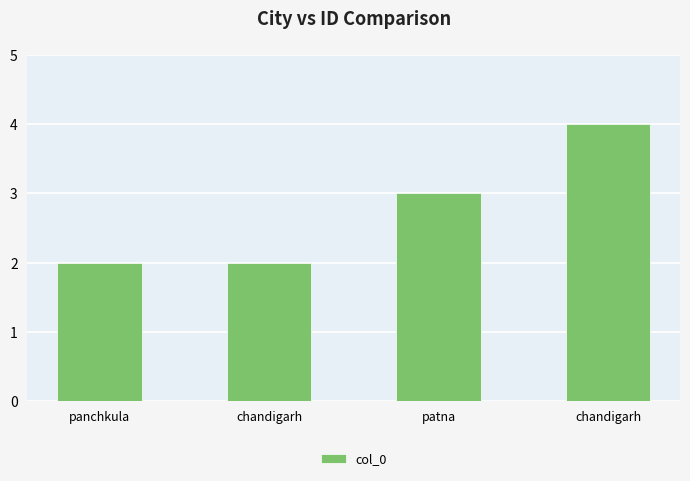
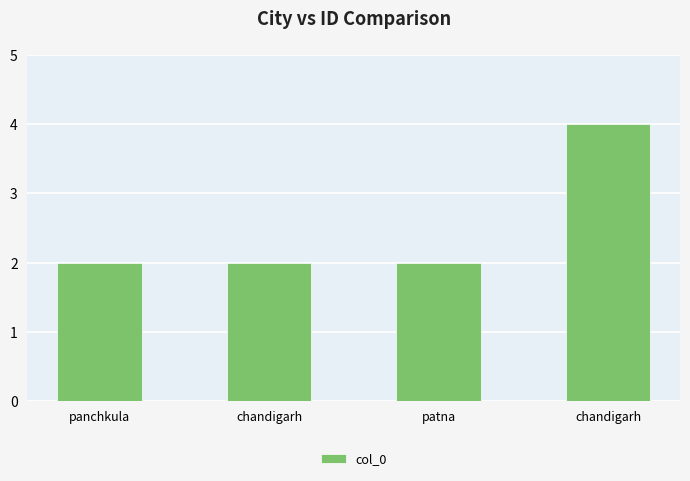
  {
    "panchkula": 2,
-   "patna": 3
+   "patna": 2
  }
